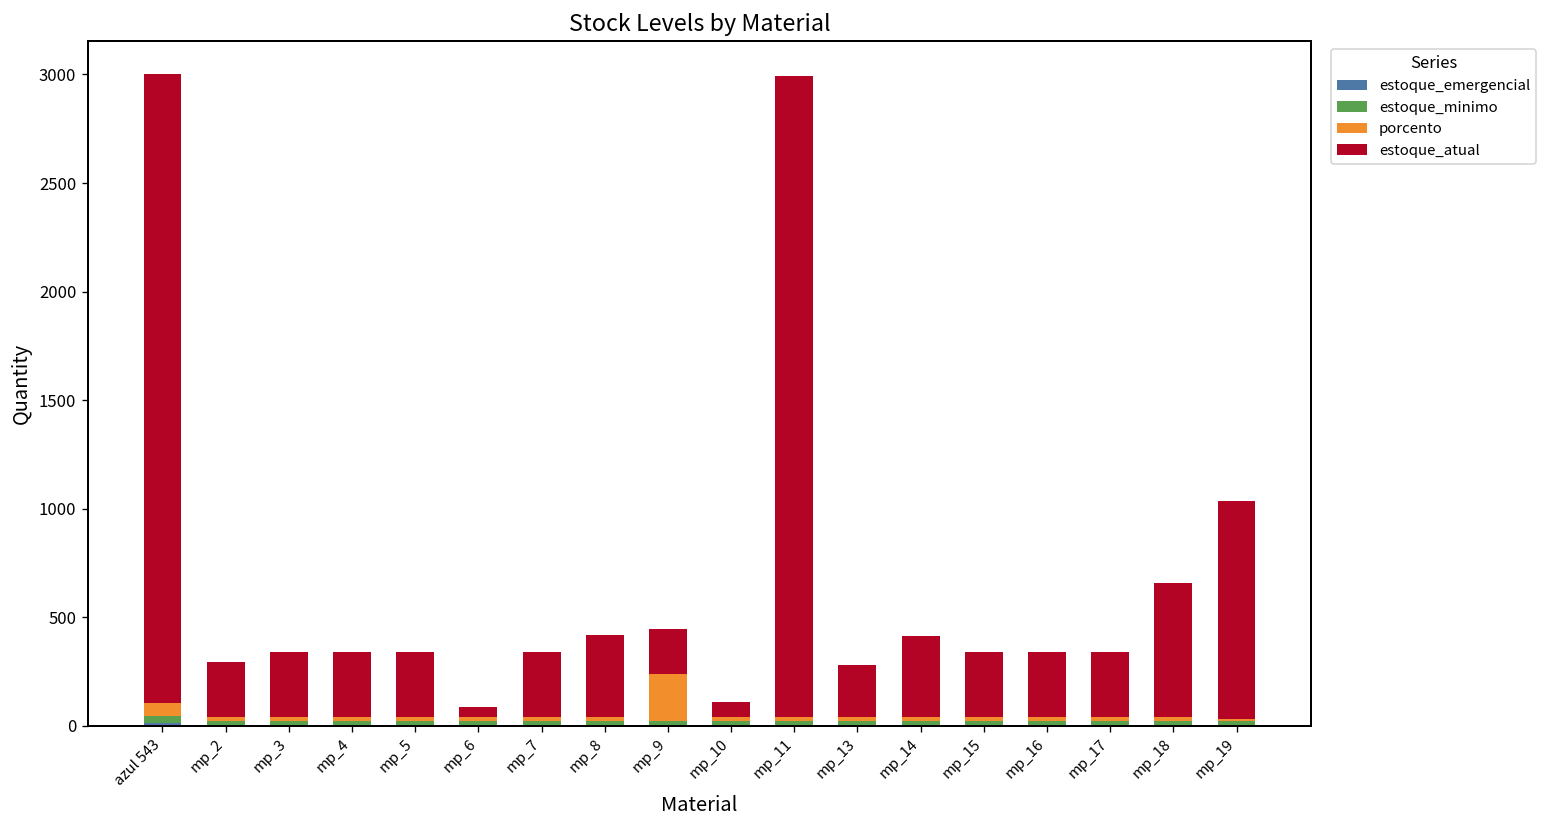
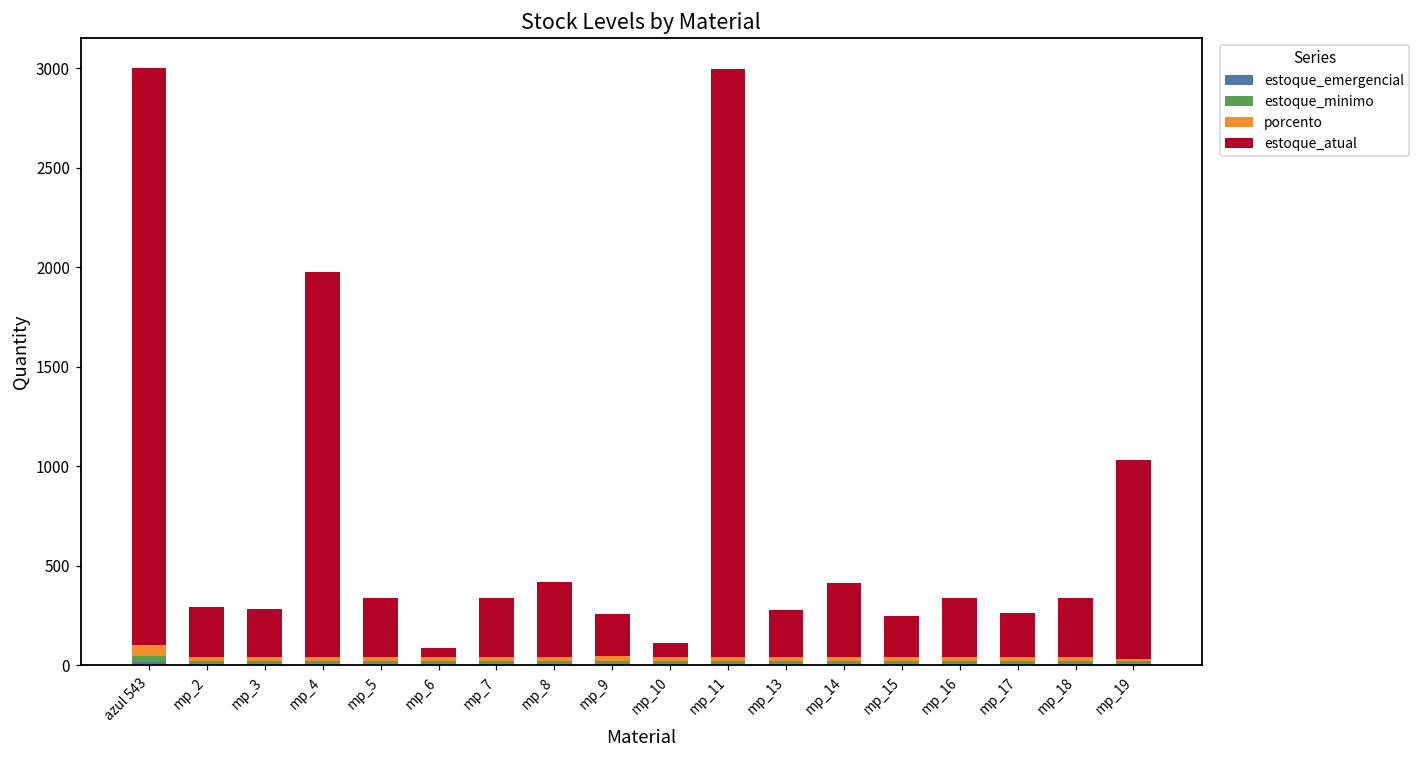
  {
    "estoque_emergencial": {
      "azul 543": 20
    },
    "porcento": {
      "azul 543": 60,
      "mp_2": 20,
      "mp_3": 20,
      "mp_4": 20,
      "mp_5": 20,
      "mp_6": 20,
      "mp_7": 20,
      "mp_8": 20,
-     "mp_9": 220,
+     "mp_9": 30,
      "mp_10": 20,
      "mp_11": 20,
      "mp_13": 20,
      "mp_14": 20,
      "mp_15": 20,
      "mp_16": 20,
      "mp_17": 20,
      "mp_18": 20
    },
    "estoque_atual": {
      "azul 543": 2900,
      "mp_2": 250,
-     "mp_3": 300,
-     "mp_4": 300,
+     "mp_3": 250,
+     "mp_4": 1930,
      "mp_5": 300,
      "mp_6": 50,
      "mp_7": 300,
      "mp_8": 380,
      "mp_9": 210,
      "mp_10": 70,
      "mp_11": 2950,
      "mp_13": 240,
      "mp_14": 370,
-     "mp_15": 300,
+     "mp_15": 210,
      "mp_16": 300,
-     "mp_17": 300,
-     "mp_18": 620,
+     "mp_17": 230,
+     "mp_18": 300,
      "mp_19": 1000
    }
  }
